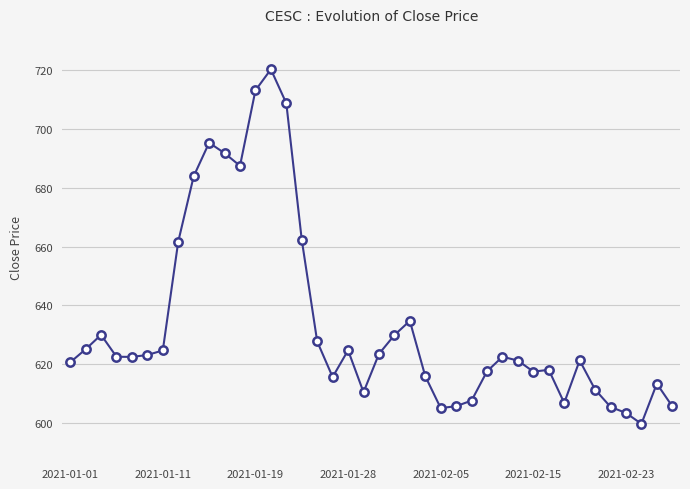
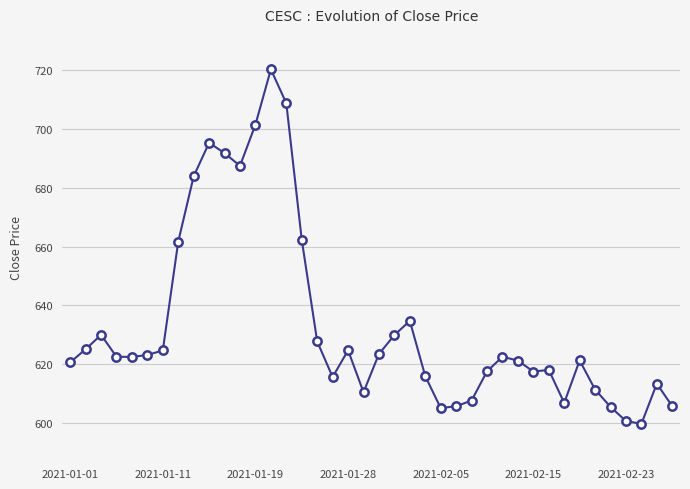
  {
    "2021-01-01": 621,
    "2021-01-11": 625,
-   "2021-01-19": 713,
+   "2021-01-19": 701,
    "2021-01-28": 625,
    "2021-02-05": 605,
    "2021-02-15": 618,
-   "2021-02-23": 603
+   "2021-02-23": 601
  }
